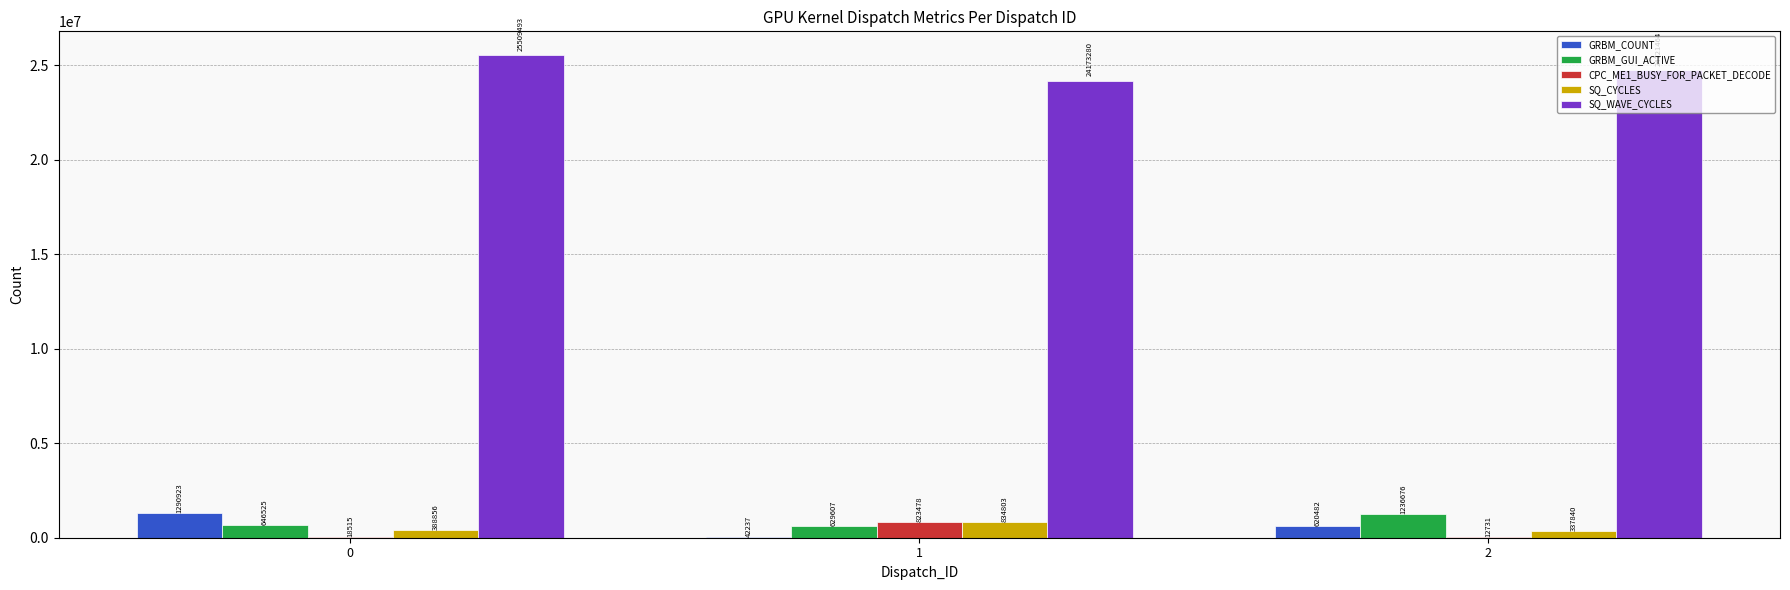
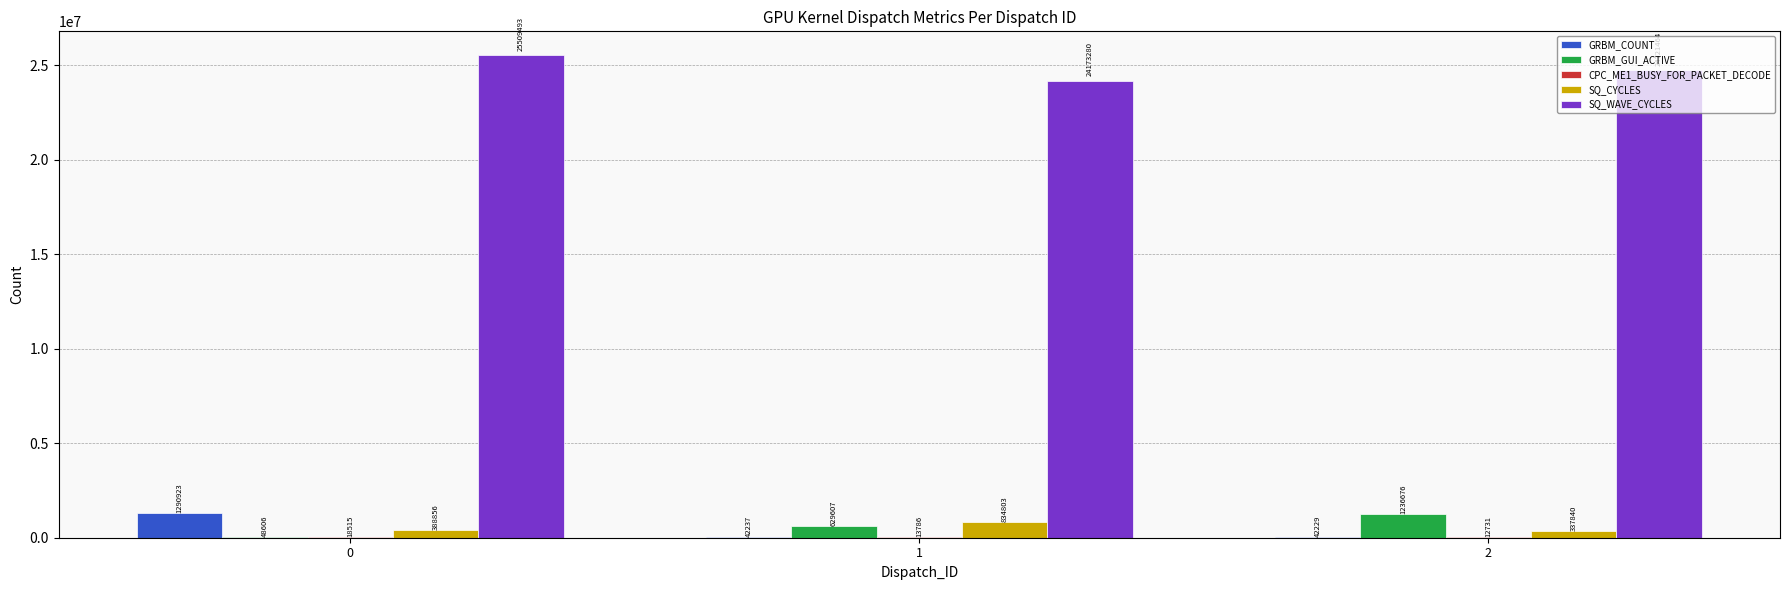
  {
    "GRBM_COUNT": {
      "0": 1290923,
      "1": 42237,
-     "2": 620482
+     "2": 42229
    },
    "GRBM_GUI_ACTIVE": {
-     "0": 646525,
+     "0": 48606,
      "1": 629607,
      "2": 1236676
    },
    "CPC_ME1_BUSY_FOR_PACKET_DECODE": {
      "0": 18515,
-     "1": 823478,
+     "1": 13786,
      "2": 12731
    },
    "SQ_CYCLES": {
      "0": 388856,
      "1": 834803,
      "2": 337840
    },
    "SQ_WAVE_CYCLES": {
      "0": 25509493,
      "1": 24173280
    }
  }
